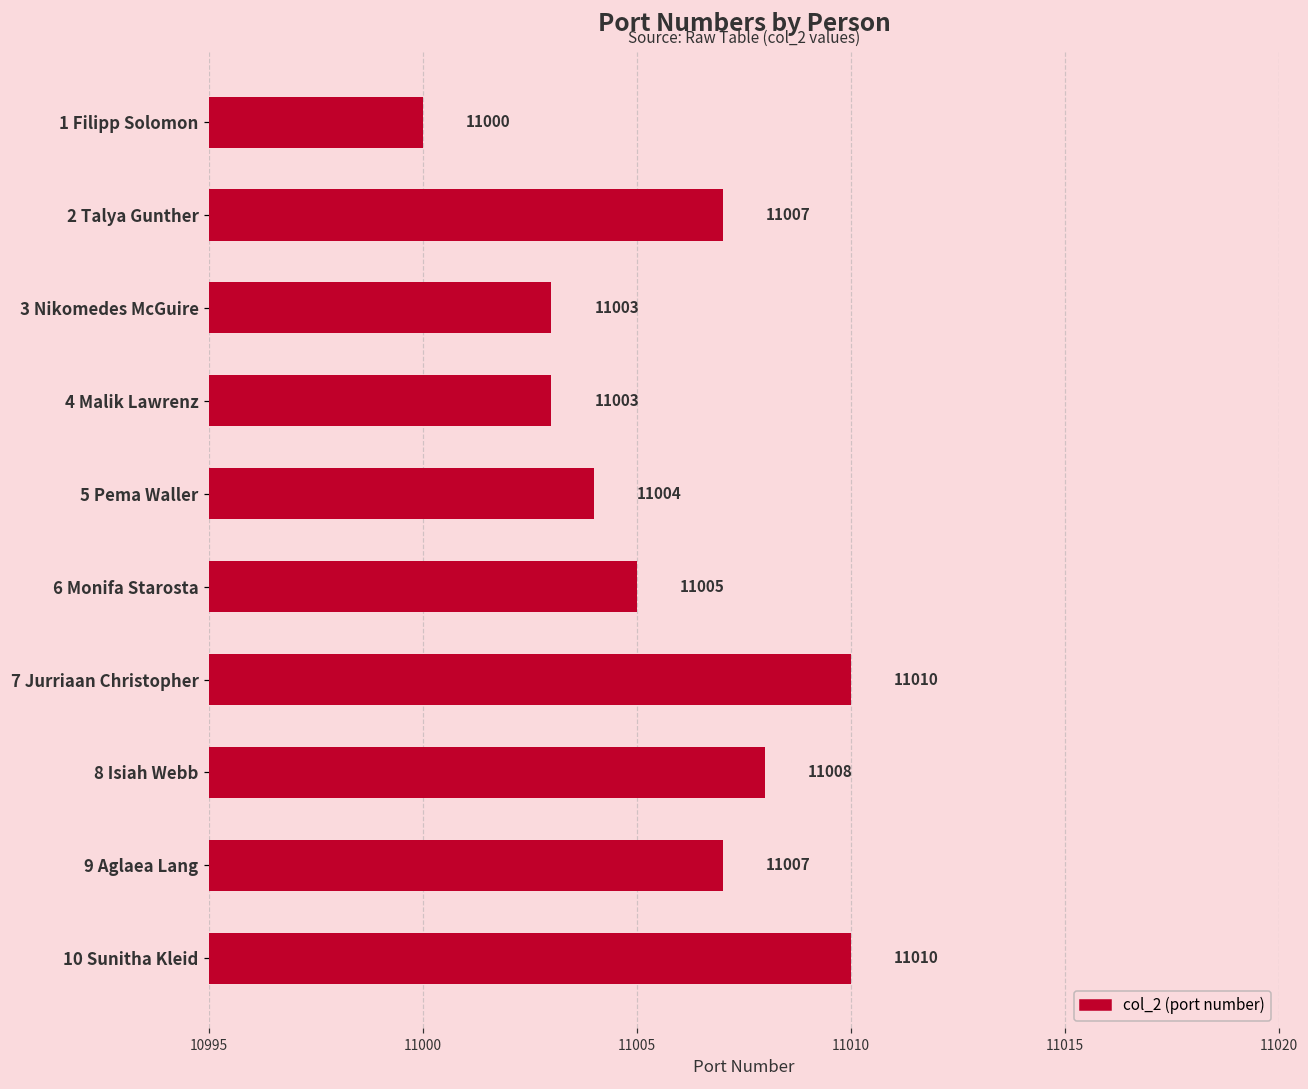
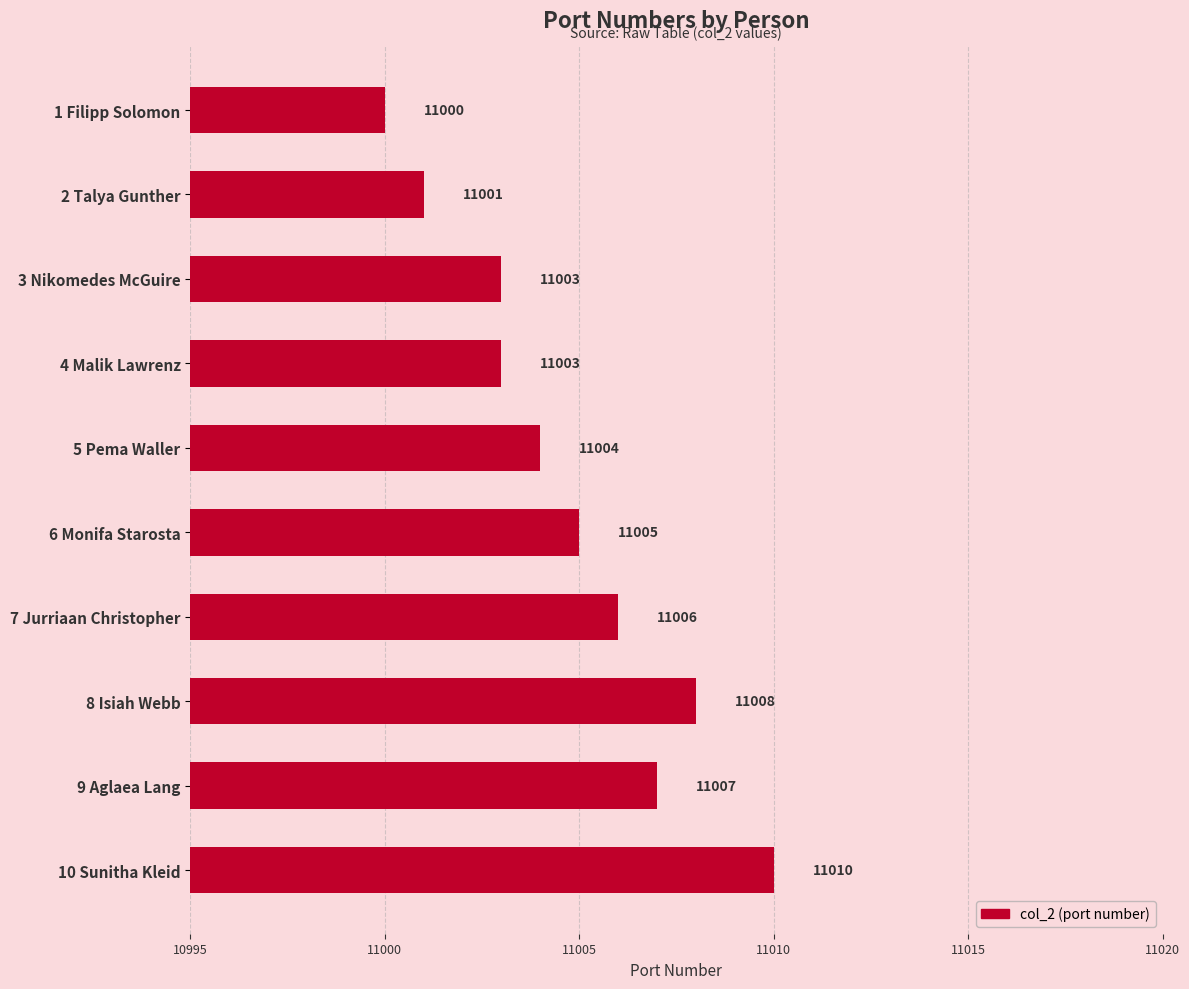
  {
-   "2 Talya Gunther": 11007,
-   "7 Jurriaan Christopher": 11010
+   "2 Talya Gunther": 11001,
+   "7 Jurriaan Christopher": 11006
  }
